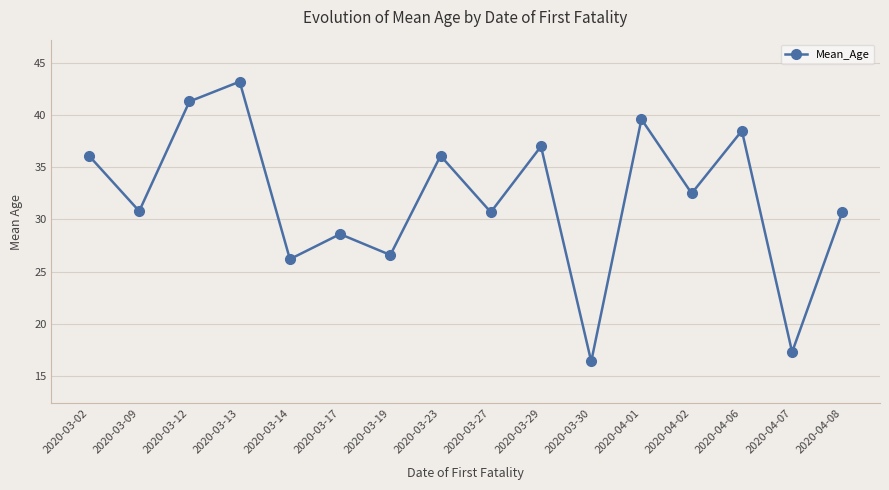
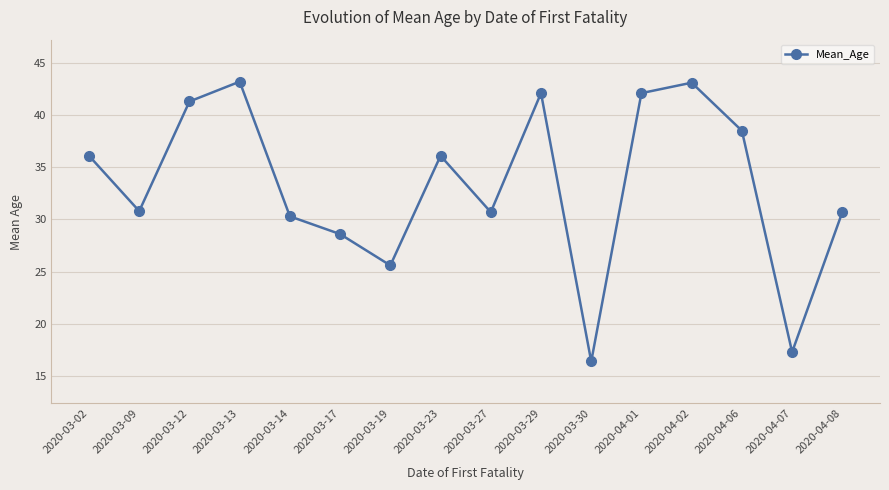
  {
    "2020-03-02": 36.1,
    "2020-03-09": 30.8,
    "2020-03-12": 41.3,
    "2020-03-13": 43.2,
-   "2020-03-14": 26.2,
+   "2020-03-14": 30.3,
    "2020-03-17": 28.6,
-   "2020-03-19": 26.6,
+   "2020-03-19": 25.6,
    "2020-03-23": 36.1,
    "2020-03-27": 30.7,
-   "2020-03-29": 37.0,
+   "2020-03-29": 42.1,
    "2020-03-30": 16.4,
-   "2020-04-01": 39.6,
-   "2020-04-02": 32.5,
+   "2020-04-01": 42.1,
+   "2020-04-02": 43.1,
    "2020-04-06": 38.5,
    "2020-04-07": 17.3,
    "2020-04-08": 30.7
  }
